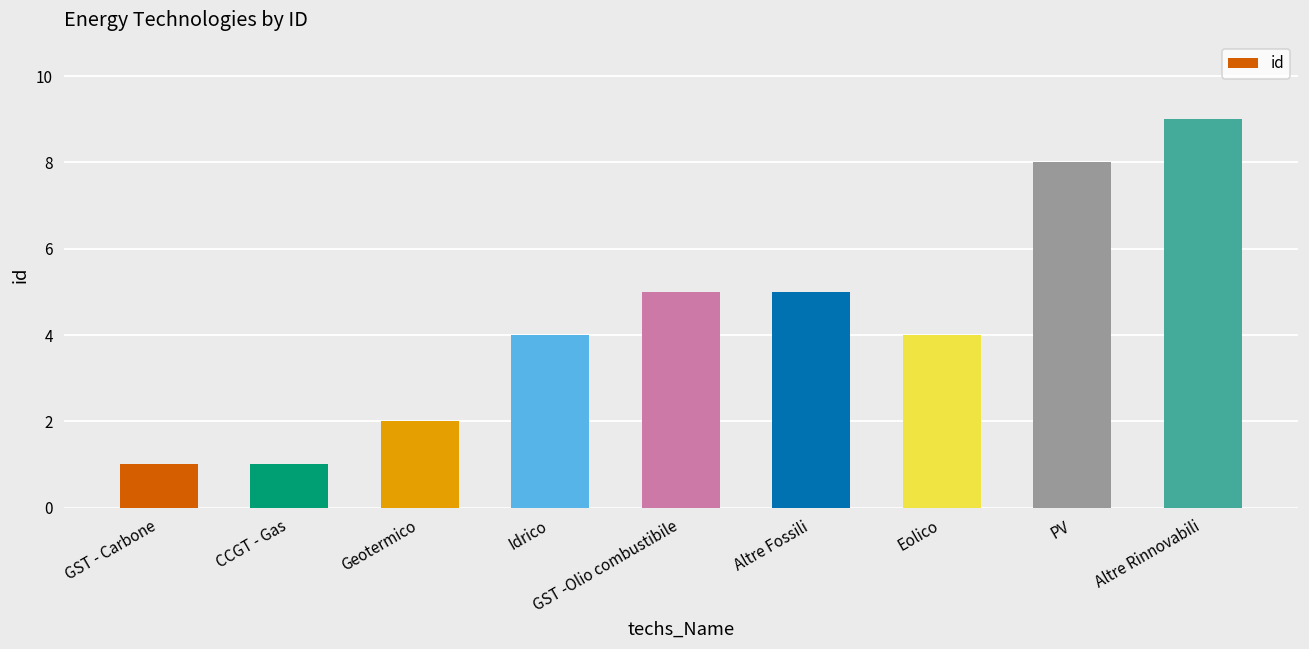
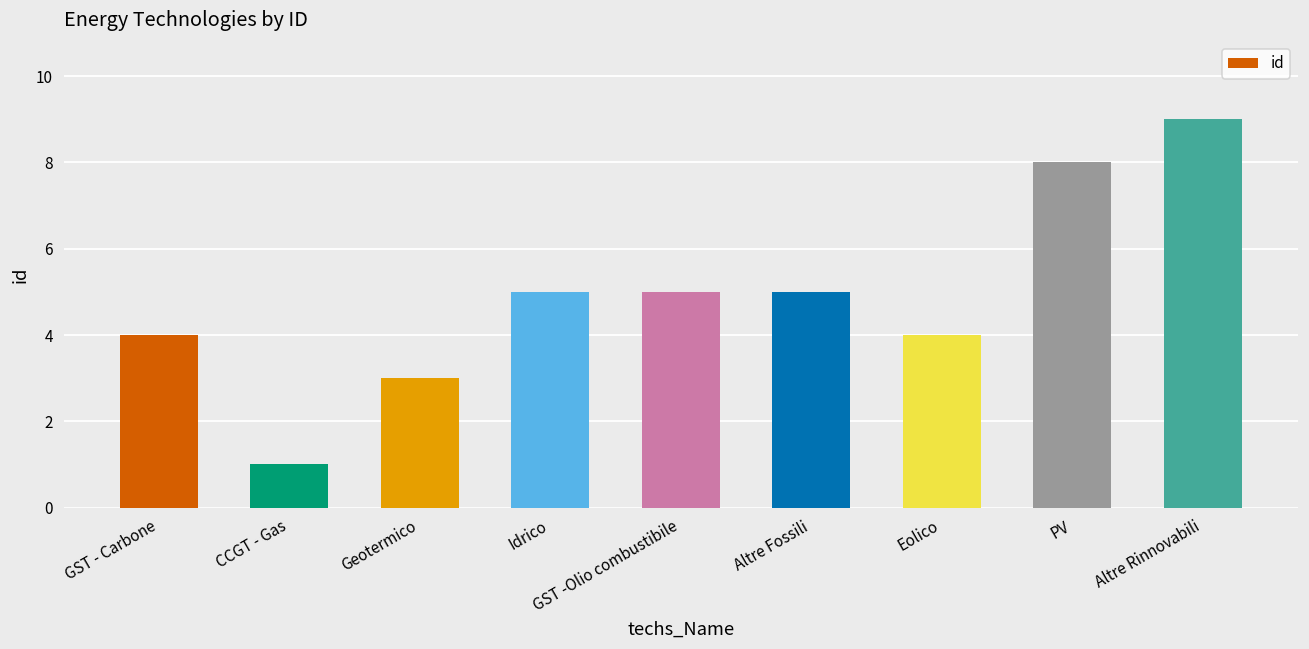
  {
-   "GST - Carbone": 1,
+   "GST - Carbone": 4,
    "CCGT - Gas": 1,
-   "Geotermico": 2,
-   "Idrico": 4,
+   "Geotermico": 3,
+   "Idrico": 5,
    "GST -Olio combustibile": 5,
    "Altre Fossili": 5,
    "Eolico": 4,
    "PV": 8,
    "Altre Rinnovabili": 9
  }
